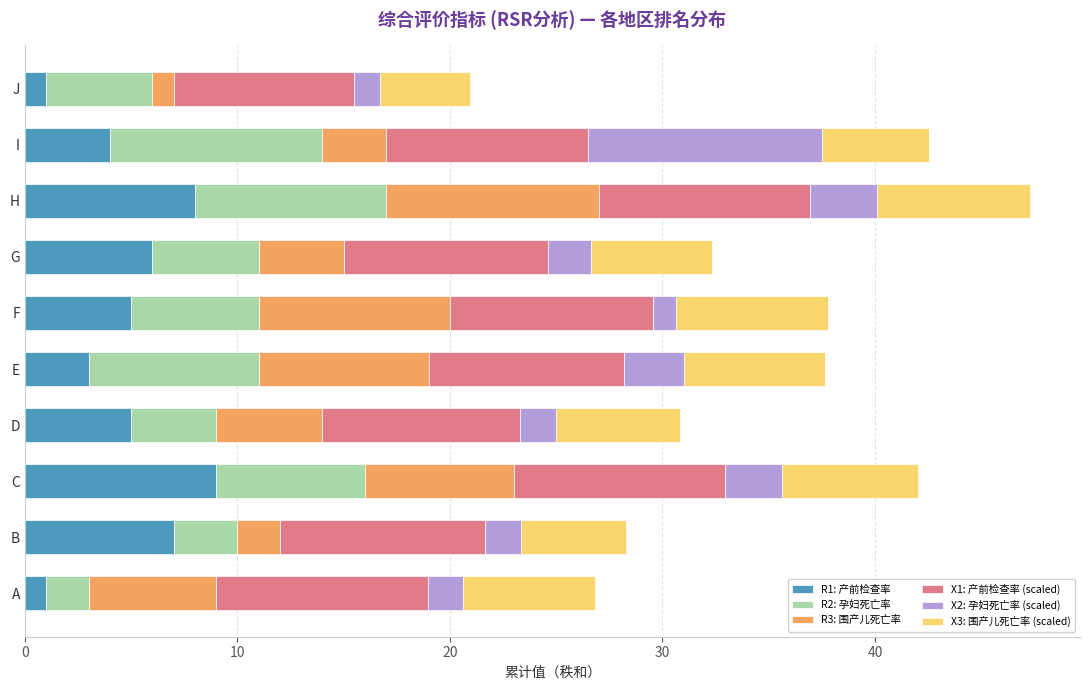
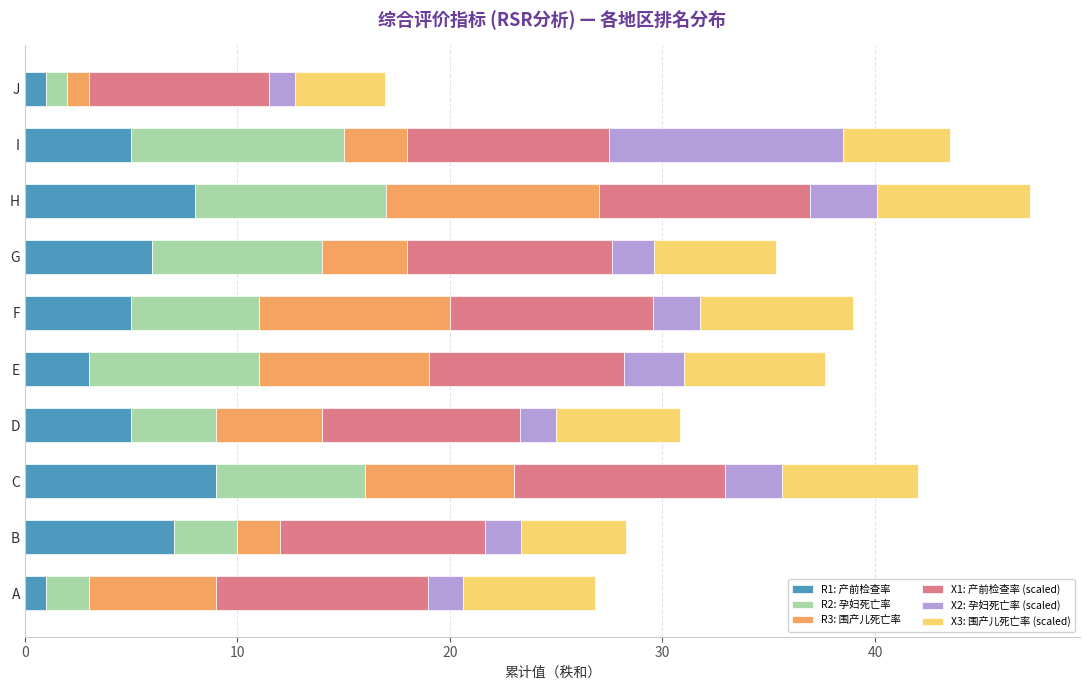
  {
    "R1: 产前检查率": {
      "J": 1,
-     "I": 4,
+     "I": 5,
      "H": 8,
      "G": 6,
      "F": 5,
      "E": 3,
      "D": 5,
      "C": 9,
      "B": 7,
      "A": 1
    },
    "R2: 孕妇死亡率": {
-     "J": 5,
+     "J": 1,
      "I": 10,
      "H": 9,
-     "G": 5,
+     "G": 8,
      "F": 6,
      "E": 8,
      "D": 4,
      "C": 7,
      "B": 3,
      "A": 2
    },
    "X1: 产前检查率 (scaled)": {
      "J": 8.5,
      "I": 9.5,
      "H": 9.9,
      "G": 9.6,
      "F": 9.5,
      "E": 9.2,
      "D": 9.3,
      "C": 9.9,
      "B": 9.7,
      "A": 10.0
    },
    "X2: 孕妇死亡率 (scaled)": {
      "J": 1.2,
      "I": 11.0,
      "H": 3.2,
      "G": 2.0,
-     "F": 1.1,
+     "F": 2.2,
      "E": 2.8,
      "D": 1.7,
      "C": 2.7,
      "B": 1.7,
      "A": 1.7
    }
  }
